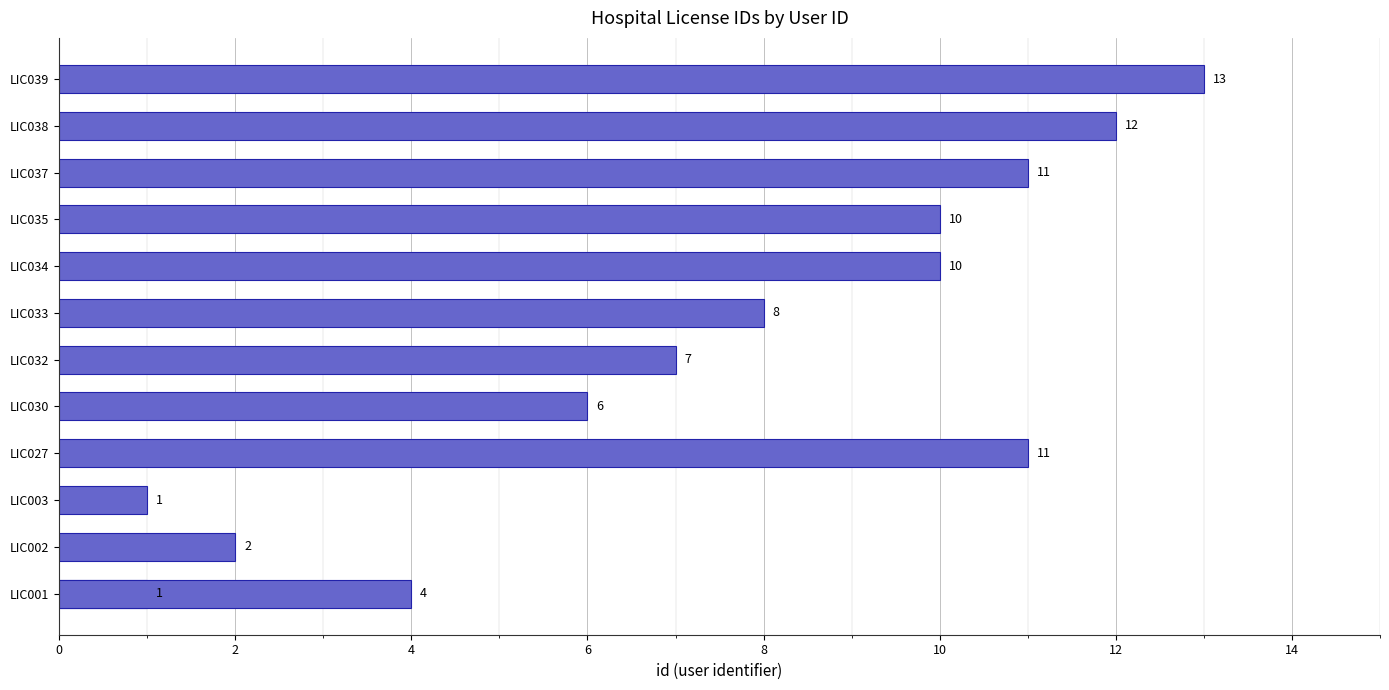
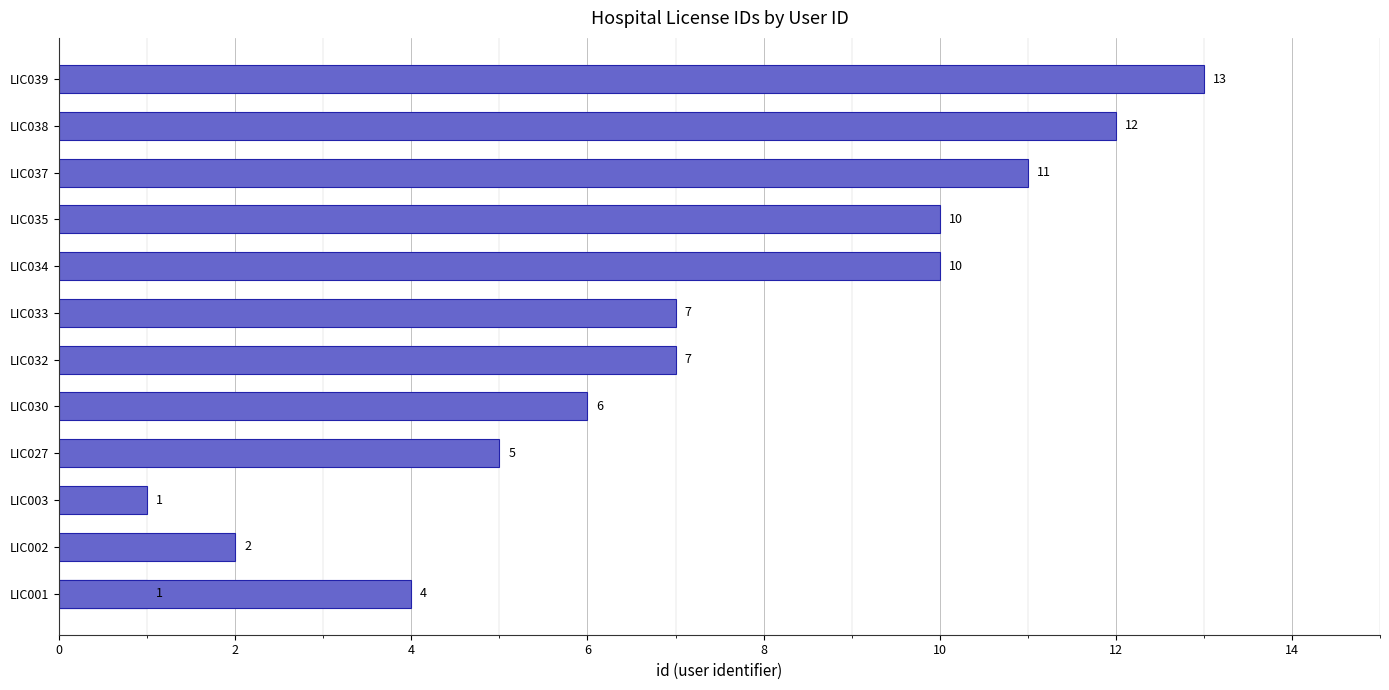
  {
    "LIC039": 13,
    "LIC038": 12,
    "LIC037": 11,
    "LIC035": 10,
    "LIC034": 10,
-   "LIC033": 8,
+   "LIC033": 7,
    "LIC032": 7,
    "LIC030": 6,
-   "LIC027": 11,
+   "LIC027": 5,
    "LIC003": 1,
    "LIC002": 2
  }
